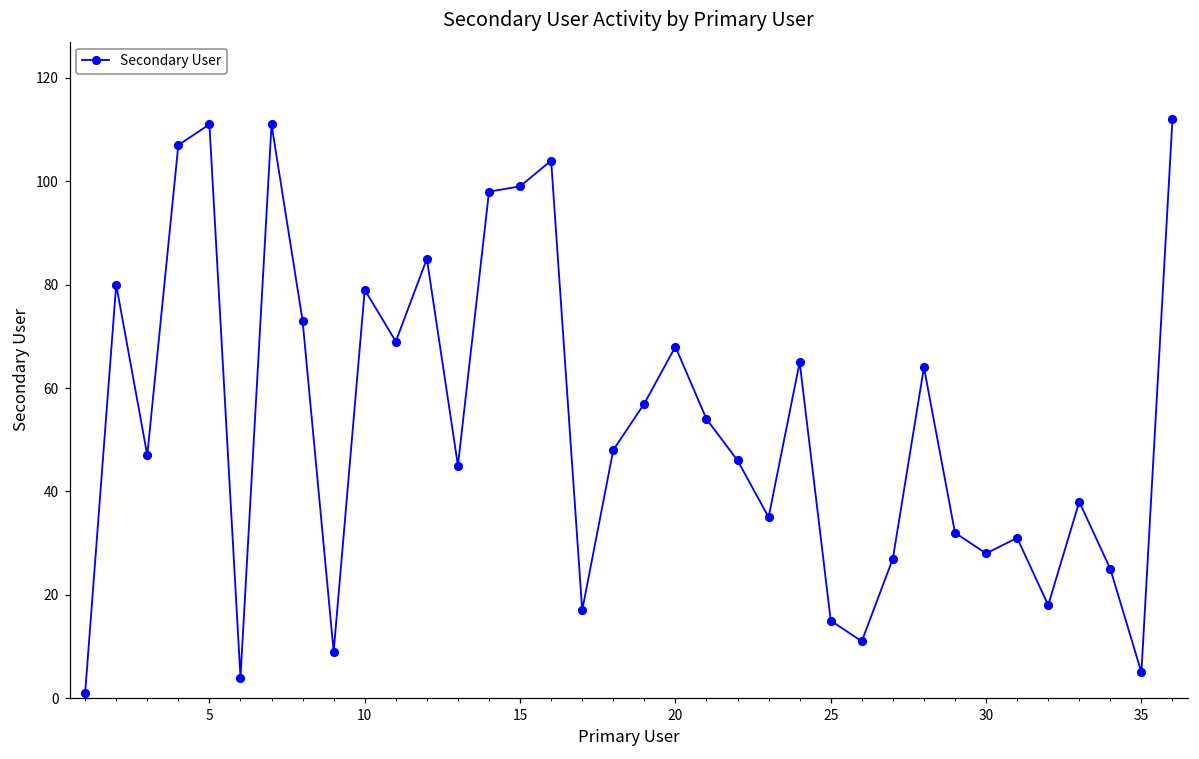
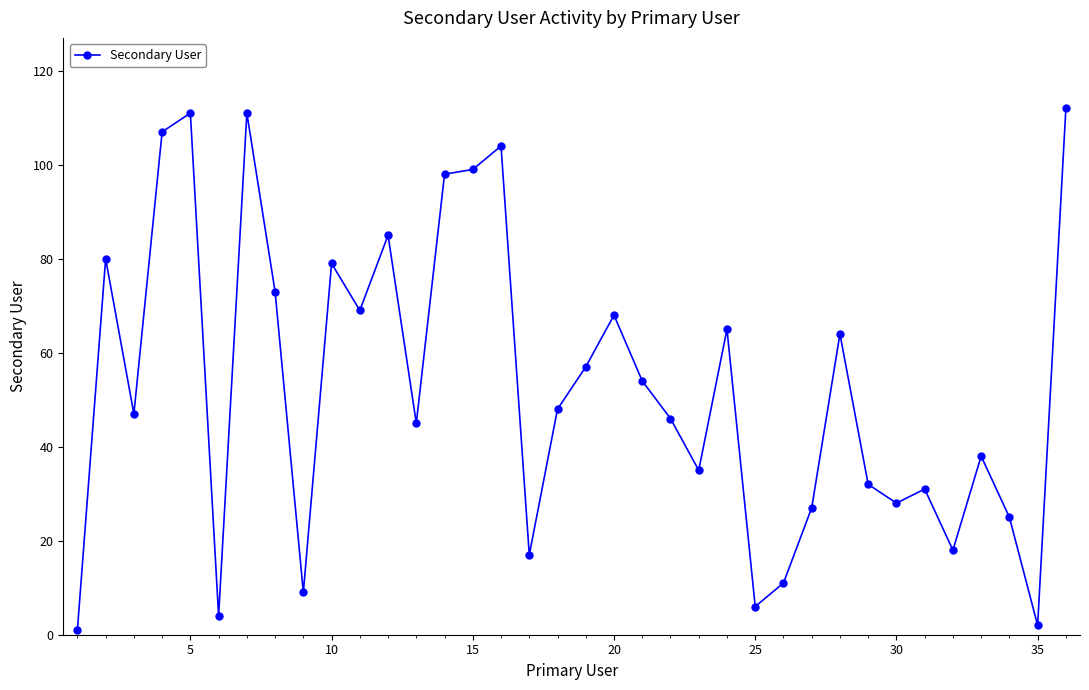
  {
    "5": 111,
    "10": 79,
    "15": 99,
    "20": 68,
-   "25": 15,
+   "25": 6,
    "30": 28,
-   "35": 5
+   "35": 2
  }
